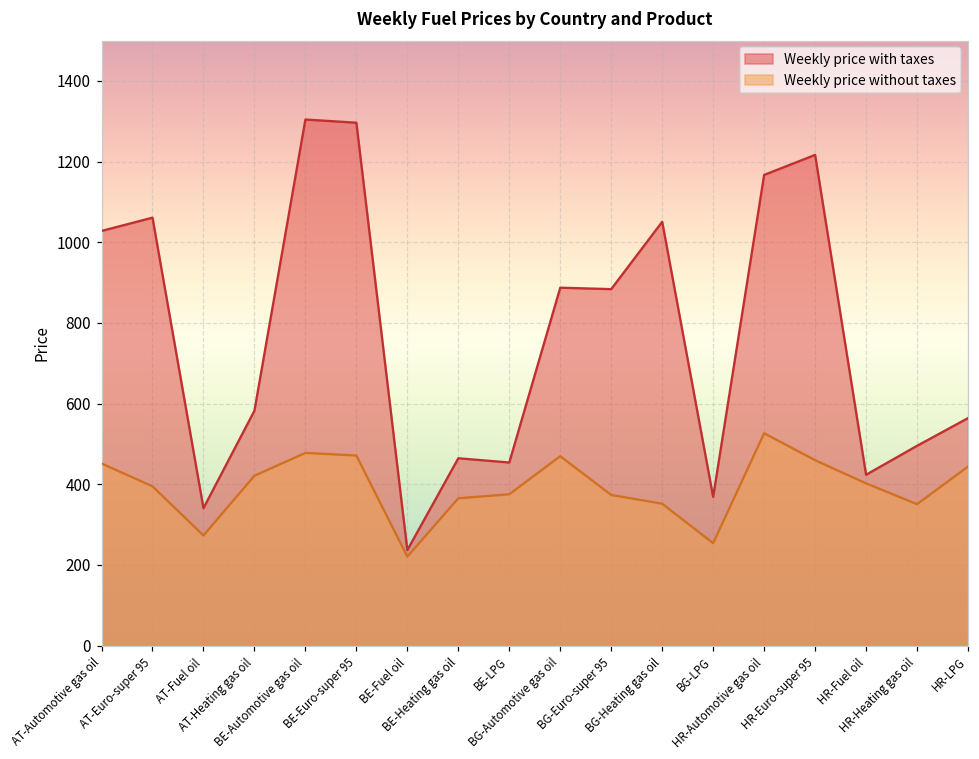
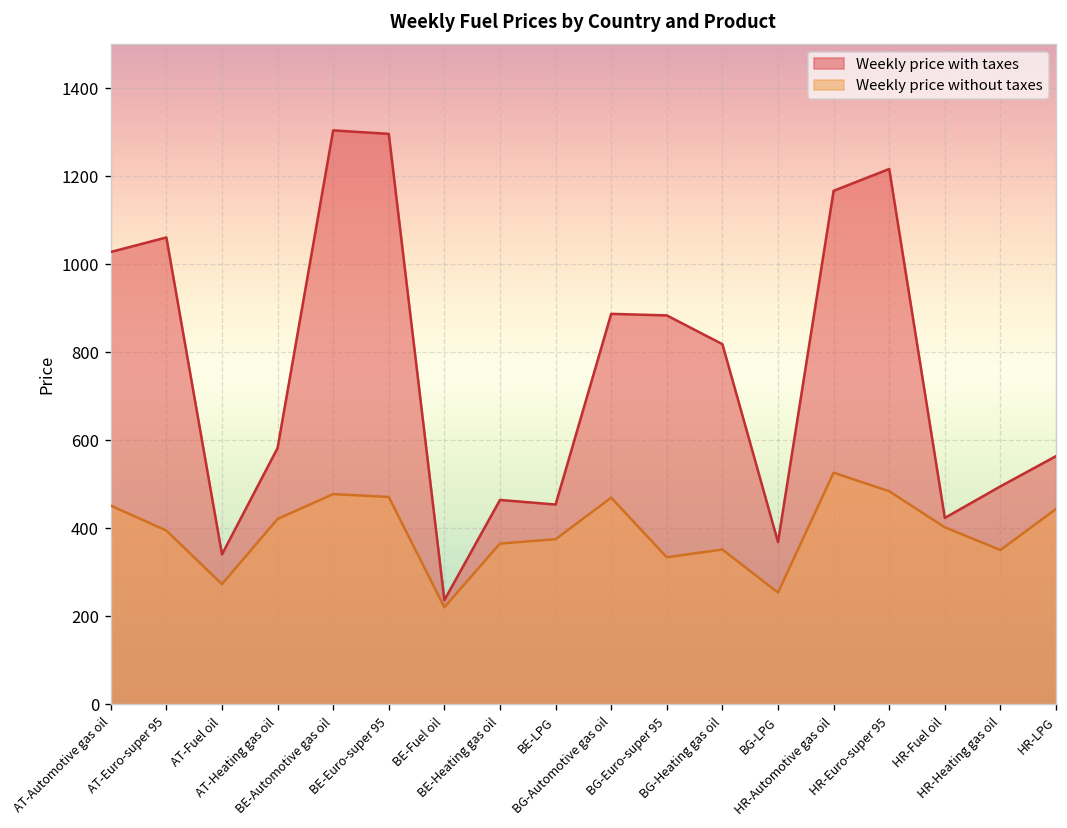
  {
    "Weekly price with taxes": {
      "AT-Automotive gas oil": 1030,
      "AT-Euro-super 95": 1060,
      "AT-Fuel oil": 340,
      "AT-Heating gas oil": 580,
      "BE-Automotive gas oil": 1300,
      "BE-Euro-super 95": 1300,
      "BE-Fuel oil": 240,
      "BE-Heating gas oil": 460,
      "BE-LPG": 450,
      "BG-Automotive gas oil": 890,
      "BG-Euro-super 95": 880,
-     "BG-Heating gas oil": 1050,
+     "BG-Heating gas oil": 820,
      "BG-LPG": 370,
      "HR-Automotive gas oil": 1170,
      "HR-Euro-super 95": 1220,
      "HR-Fuel oil": 420,
      "HR-Heating gas oil": 500,
      "HR-LPG": 560
    },
    "Weekly price without taxes": {
      "AT-Automotive gas oil": 450,
      "AT-Euro-super 95": 390,
      "AT-Fuel oil": 270,
      "AT-Heating gas oil": 420,
      "BE-Automotive gas oil": 480,
      "BE-Euro-super 95": 470,
      "BE-Fuel oil": 220,
      "BE-Heating gas oil": 370,
      "BE-LPG": 380,
      "BG-Automotive gas oil": 470,
-     "BG-Euro-super 95": 370,
+     "BG-Euro-super 95": 330,
      "BG-Heating gas oil": 350,
      "BG-LPG": 250,
      "HR-Automotive gas oil": 530,
-     "HR-Euro-super 95": 460,
+     "HR-Euro-super 95": 480,
      "HR-Fuel oil": 400,
      "HR-Heating gas oil": 350,
      "HR-LPG": 440
    }
  }
